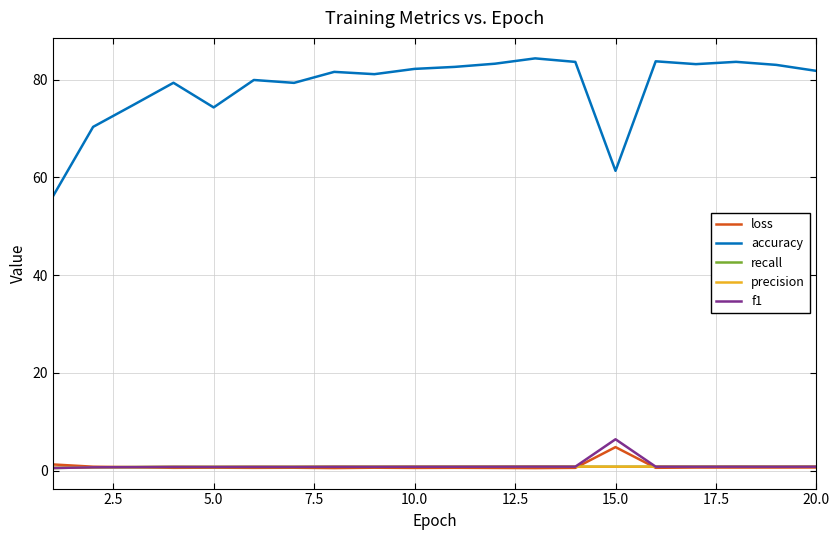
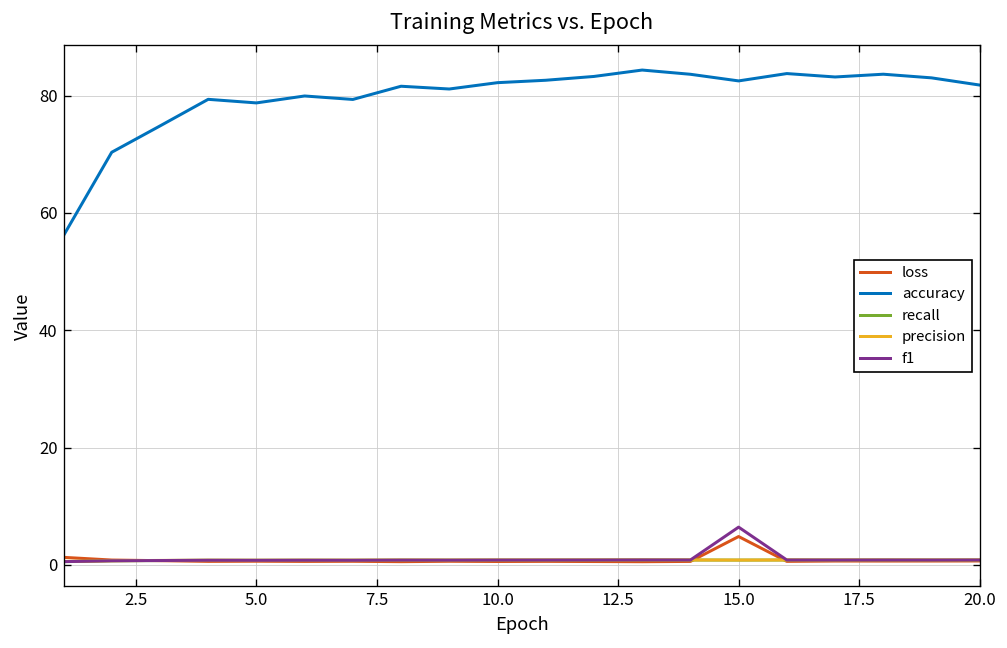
  {
    "loss": {
      "15.0": 5
    },
    "accuracy": {
-     "5.0": 74,
+     "5.0": 79,
      "10.0": 82,
-     "15.0": 61,
+     "15.0": 82,
      "20.0": 82
    },
    "precision": {
      "15.0": 1
    },
    "f1": {
      "15.0": 6
    }
  }
